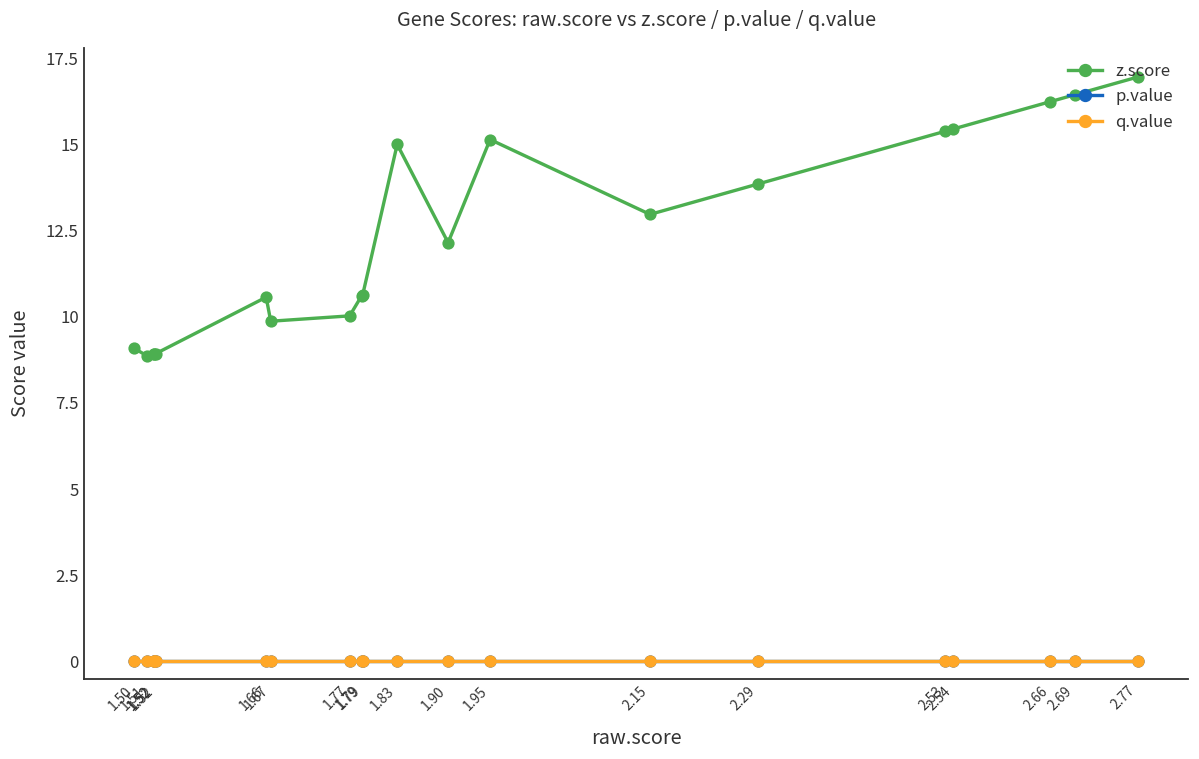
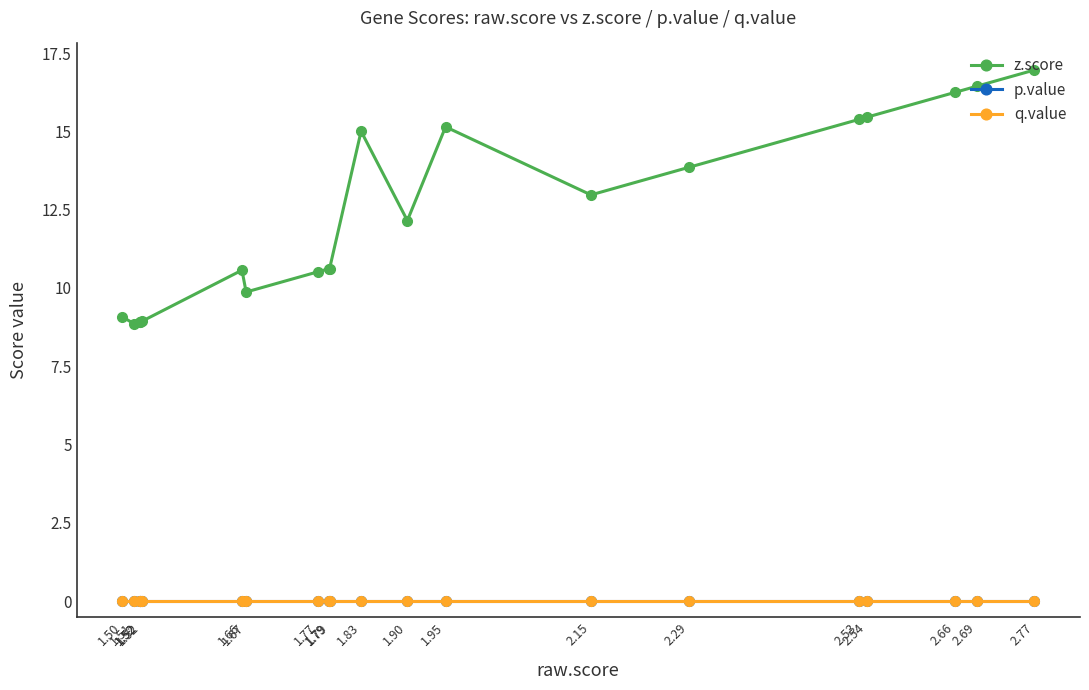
  {
    "z.score": {
      "1.50": 9.1,
      "1.51": 8.9,
      "1.66": 10.6,
      "1.67": 9.9,
-     "1.77": 10.0,
+     "1.77": 10.5,
      "1.83": 15.0,
      "1.90": 12.2,
      "1.95": 15.1,
      "2.15": 13.0,
      "2.29": 13.9,
      "2.53": 15.4,
      "2.54": 15.5,
      "2.66": 16.2,
      "2.69": 16.4,
      "2.77": 17.0
    },
    "q.value": {
      "1.50": 0.0,
      "1.51": 0.0,
      "1.66": 0.0,
      "1.67": 0.0,
      "1.77": 0.0,
      "1.83": 0.0,
      "1.90": 0.0,
      "1.95": 0.0,
      "2.15": 0.0,
      "2.29": 0.0,
      "2.53": 0.0,
      "2.54": 0.0,
      "2.66": 0.0,
      "2.69": 0.0,
      "2.77": 0.0
    }
  }
